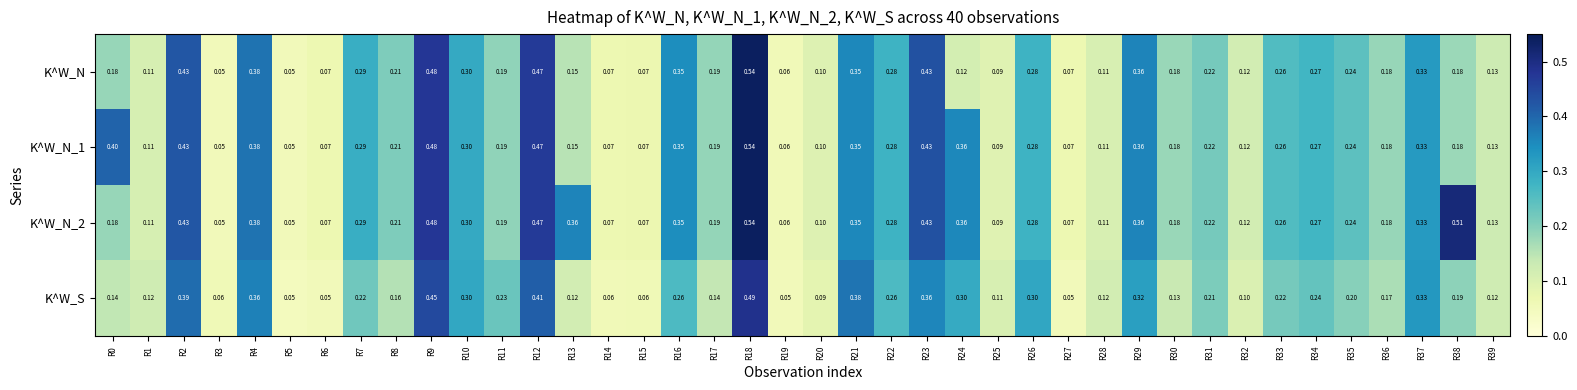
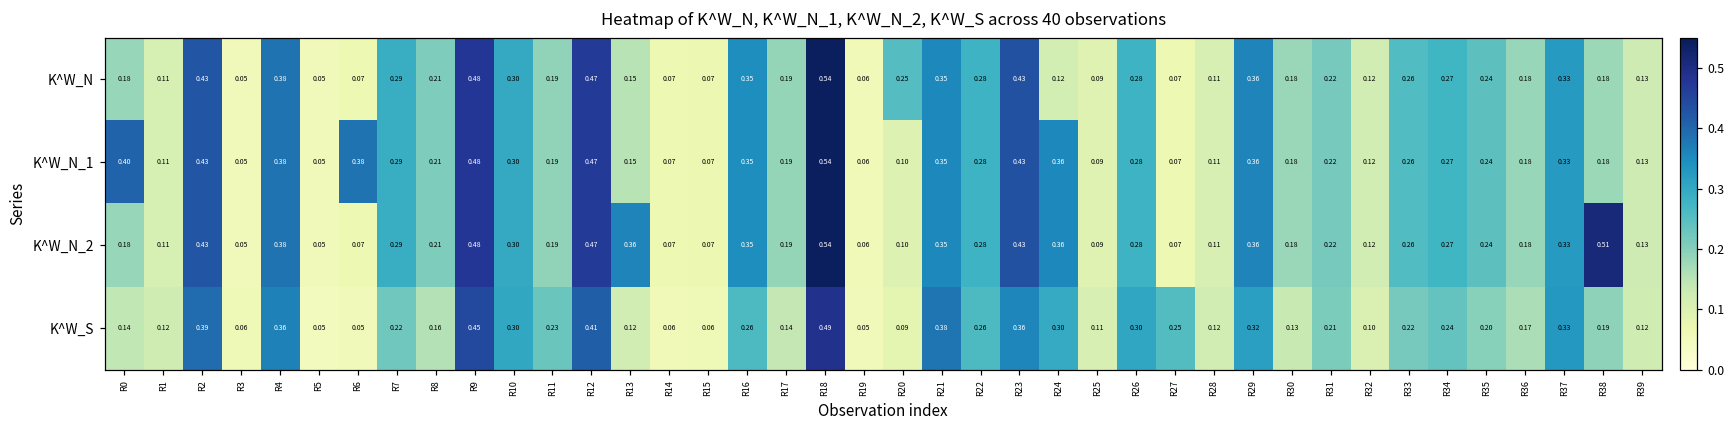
  {
    "K^W_N": {
      "R0": 0.18,
      "R1": 0.11,
      "R2": 0.43,
      "R3": 0.05,
      "R4": 0.38,
      "R5": 0.05,
      "R6": 0.07,
      "R7": 0.29,
      "R8": 0.21,
      "R9": 0.48,
      "R10": 0.30,
      "R11": 0.19,
      "R12": 0.47,
      "R13": 0.15,
      "R14": 0.07,
      "R15": 0.07,
      "R16": 0.35,
      "R17": 0.19,
      "R18": 0.54,
      "R19": 0.06,
-     "R20": 0.10,
+     "R20": 0.25,
      "R21": 0.35,
      "R22": 0.28,
      "R23": 0.43,
      "R24": 0.12,
      "R25": 0.09,
      "R26": 0.28,
      "R27": 0.07,
      "R28": 0.11,
      "R29": 0.36,
      "R30": 0.18,
      "R31": 0.22,
      "R32": 0.12,
      "R33": 0.26,
      "R34": 0.27,
      "R35": 0.24,
      "R36": 0.18,
      "R37": 0.33,
      "R38": 0.18,
      "R39": 0.13
    },
    "K^W_N_1": {
      "R0": 0.40,
      "R1": 0.11,
      "R2": 0.43,
      "R3": 0.05,
      "R4": 0.38,
      "R5": 0.05,
-     "R6": 0.07,
+     "R6": 0.38,
      "R7": 0.29,
      "R8": 0.21,
      "R9": 0.48,
      "R10": 0.30,
      "R11": 0.19,
      "R12": 0.47,
      "R13": 0.15,
      "R14": 0.07,
      "R15": 0.07,
      "R16": 0.35,
      "R17": 0.19,
      "R18": 0.54,
      "R19": 0.06,
      "R20": 0.10,
      "R21": 0.35,
      "R22": 0.28,
      "R23": 0.43,
      "R24": 0.36,
      "R25": 0.09,
      "R26": 0.28,
      "R27": 0.07,
      "R28": 0.11,
      "R29": 0.36,
      "R30": 0.18,
      "R31": 0.22,
      "R32": 0.12,
      "R33": 0.26,
      "R34": 0.27,
      "R35": 0.24,
      "R36": 0.18,
      "R37": 0.33,
      "R38": 0.18,
      "R39": 0.13
    },
    "K^W_N_2": {
      "R0": 0.18,
      "R1": 0.11,
      "R2": 0.43,
      "R3": 0.05,
      "R4": 0.38,
      "R5": 0.05,
      "R6": 0.07,
      "R7": 0.29,
      "R8": 0.21,
      "R9": 0.48,
      "R10": 0.30,
      "R11": 0.19,
      "R12": 0.47,
      "R13": 0.36,
      "R14": 0.07,
      "R15": 0.07,
      "R16": 0.35,
      "R17": 0.19,
      "R18": 0.54,
      "R19": 0.06,
      "R20": 0.10,
      "R21": 0.35,
      "R22": 0.28,
      "R23": 0.43,
      "R24": 0.36,
      "R25": 0.09,
      "R26": 0.28,
      "R27": 0.07,
      "R28": 0.11,
      "R29": 0.36,
      "R30": 0.18,
      "R31": 0.22,
      "R32": 0.12,
      "R33": 0.26,
      "R34": 0.27,
      "R35": 0.24,
      "R36": 0.18,
      "R37": 0.33,
      "R38": 0.51,
      "R39": 0.13
    },
    "K^W_S": {
      "R0": 0.14,
      "R1": 0.12,
      "R2": 0.39,
      "R3": 0.06,
      "R4": 0.36,
      "R5": 0.05,
      "R6": 0.05,
      "R7": 0.22,
      "R8": 0.16,
      "R9": 0.45,
      "R10": 0.30,
      "R11": 0.23,
      "R12": 0.41,
      "R13": 0.12,
      "R14": 0.06,
      "R15": 0.06,
      "R16": 0.26,
      "R17": 0.14,
      "R18": 0.49,
      "R19": 0.05,
      "R20": 0.09,
      "R21": 0.38,
      "R22": 0.26,
      "R23": 0.36,
      "R24": 0.30,
      "R25": 0.11,
      "R26": 0.30,
-     "R27": 0.05,
+     "R27": 0.25,
      "R28": 0.12,
      "R29": 0.32,
      "R30": 0.13,
      "R31": 0.21,
      "R32": 0.10,
      "R33": 0.22,
      "R34": 0.24,
      "R35": 0.20,
      "R36": 0.17,
      "R37": 0.33,
      "R38": 0.19,
      "R39": 0.12
    }
  }
